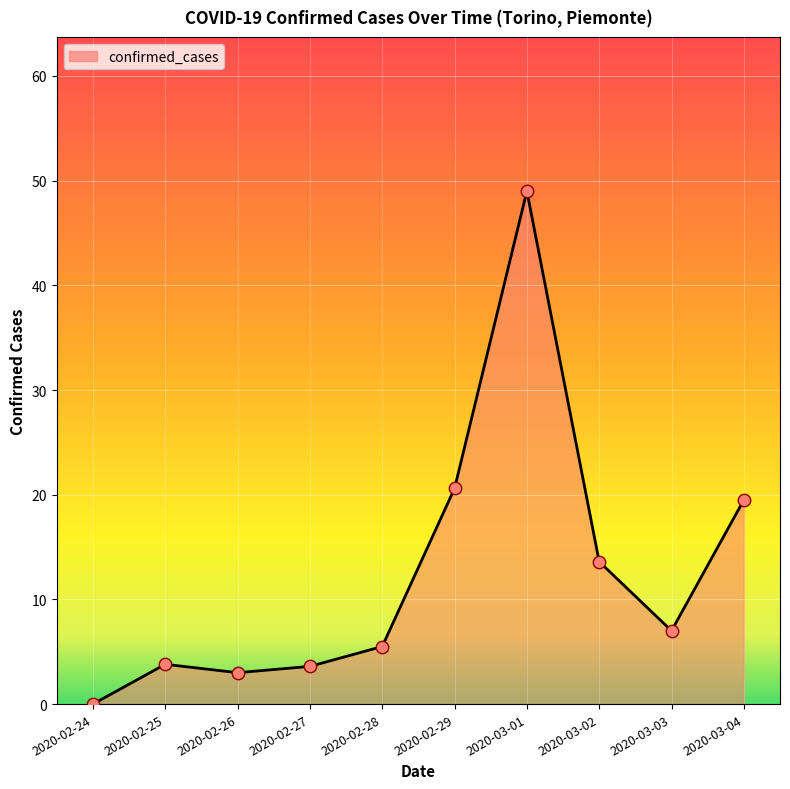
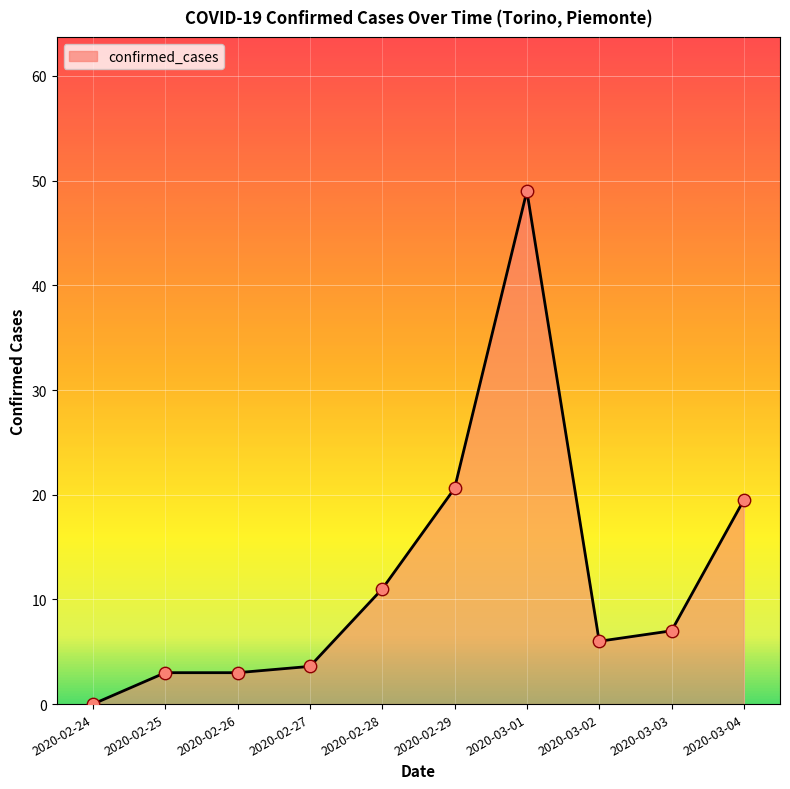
  {
    "2020-02-24": 0.0,
-   "2020-02-25": 3.8,
+   "2020-02-25": 3.0,
    "2020-02-26": 3.0,
    "2020-02-27": 3.6,
-   "2020-02-28": 5.5,
+   "2020-02-28": 11.0,
    "2020-02-29": 20.6,
    "2020-03-01": 49.0,
-   "2020-03-02": 13.6,
+   "2020-03-02": 6.0,
    "2020-03-03": 7.0,
    "2020-03-04": 19.5
  }
